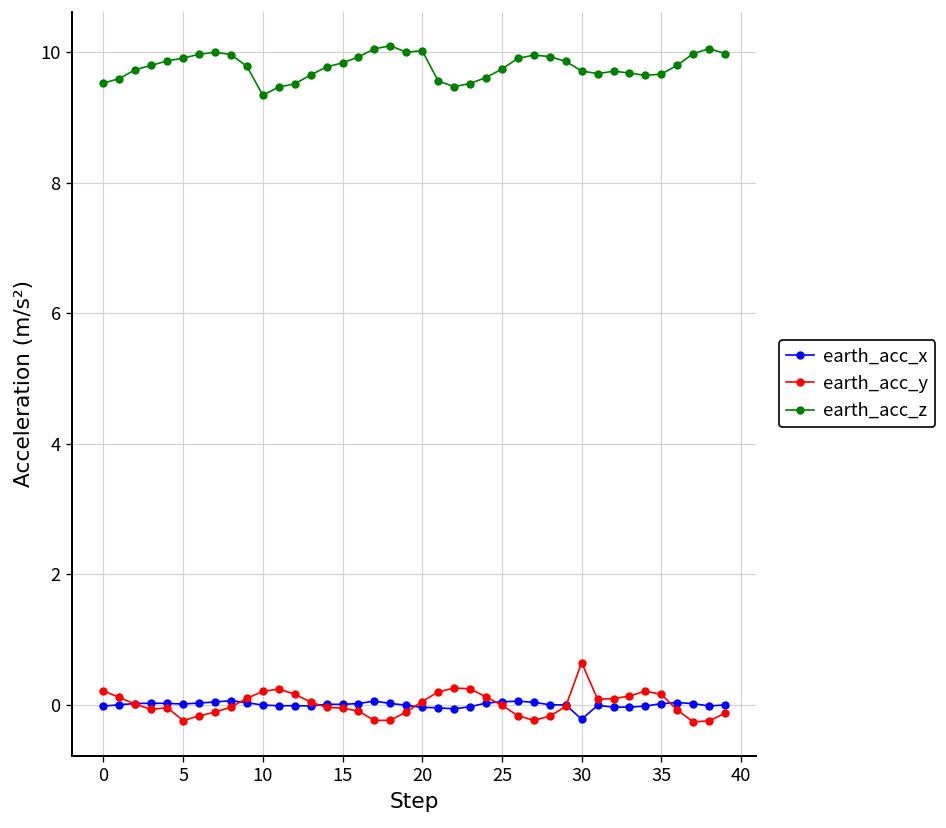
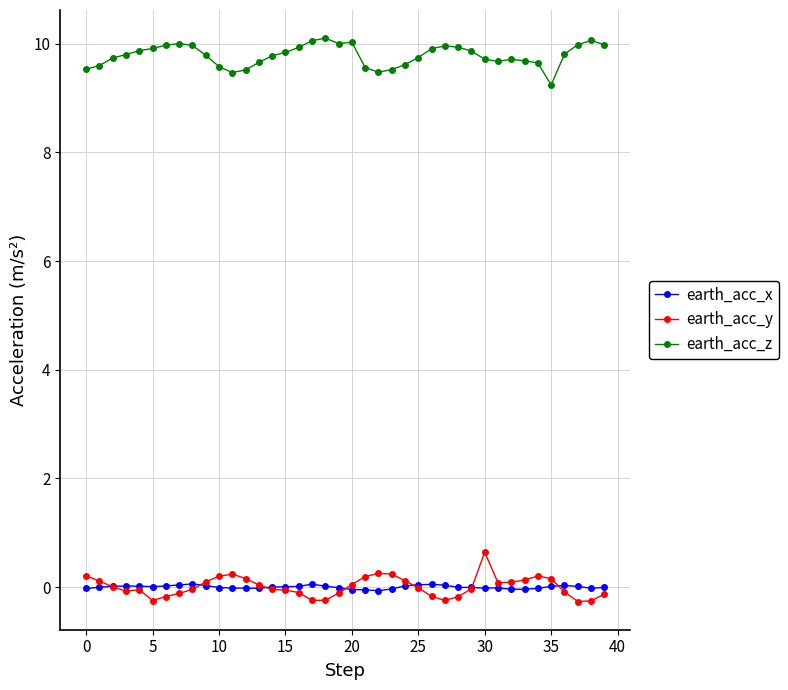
  {
    "earth_acc_x": {
      "0": 0.0,
      "5": 0.0,
      "10": 0.0,
      "15": 0.0,
      "20": 0.0,
      "25": 0.0,
-     "30": -0.2,
+     "30": 0.0,
      "35": 0.0
    },
    "earth_acc_y": {
      "0": 0.2,
      "5": -0.2,
      "10": 0.2,
      "15": -0.1,
      "20": 0.0,
      "25": 0.0,
      "30": 0.6,
      "35": 0.2
    },
    "earth_acc_z": {
      "0": 9.5,
      "5": 9.9,
-     "10": 9.3,
+     "10": 9.6,
      "15": 9.8,
      "20": 10.0,
      "25": 9.7,
      "30": 9.7,
-     "35": 9.7
+     "35": 9.2
    }
  }
